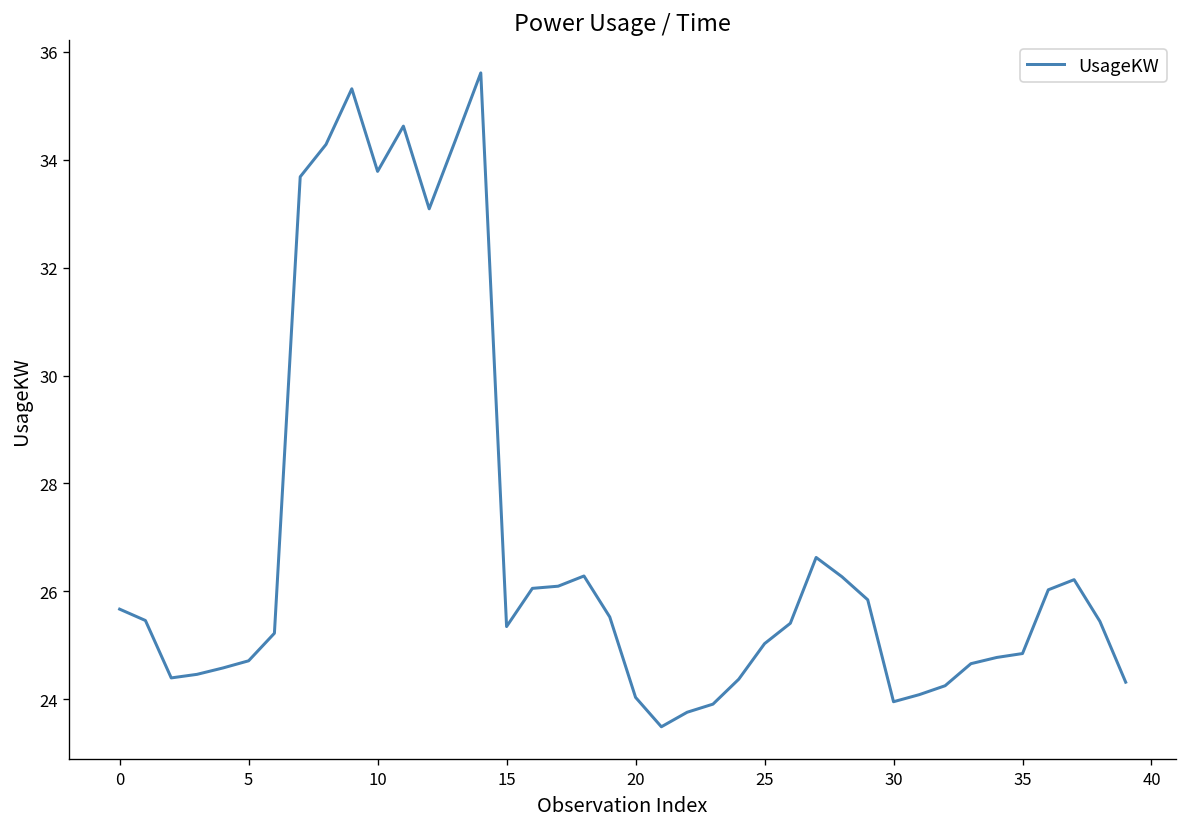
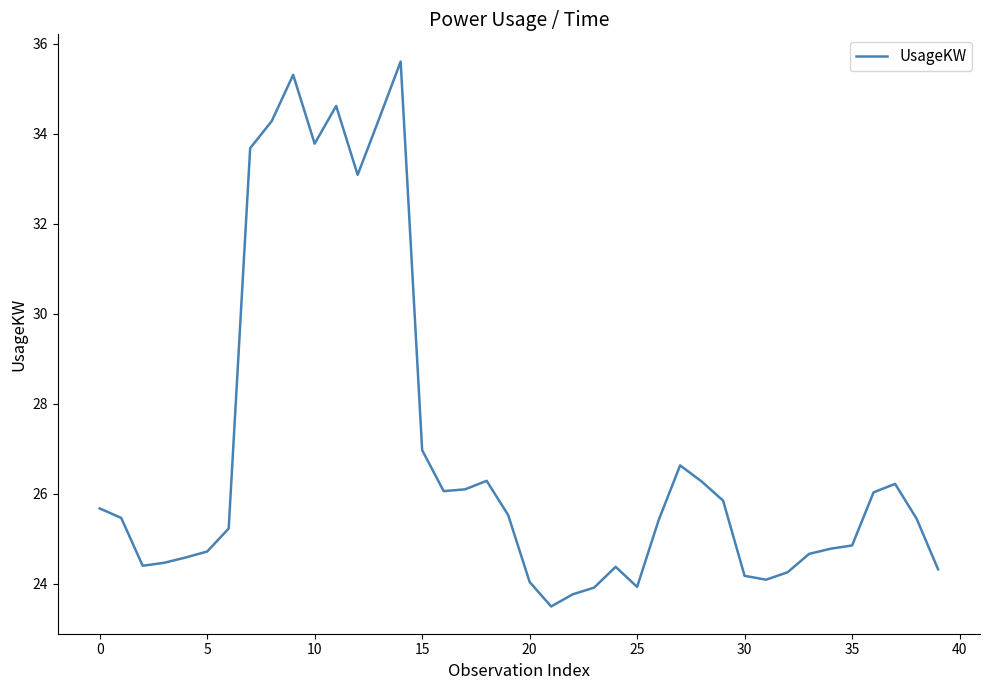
  {
    "0": 25.7,
    "5": 24.7,
    "10": 33.8,
-   "15": 25.3,
+   "15": 27.0,
    "20": 24.0,
-   "25": 25.0,
-   "30": 24.0,
+   "25": 23.9,
+   "30": 24.2,
    "35": 24.8
  }
